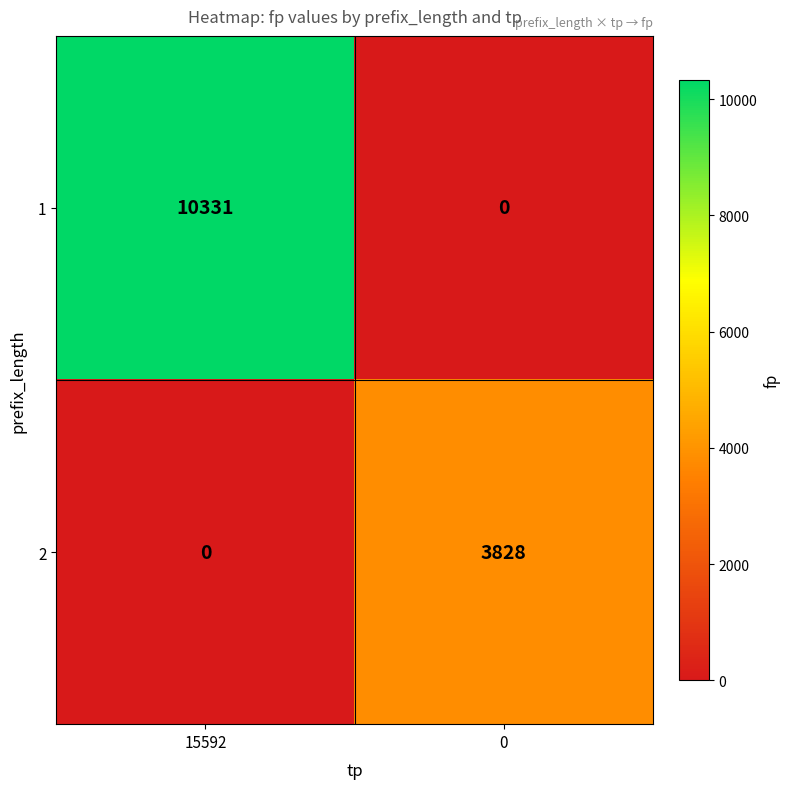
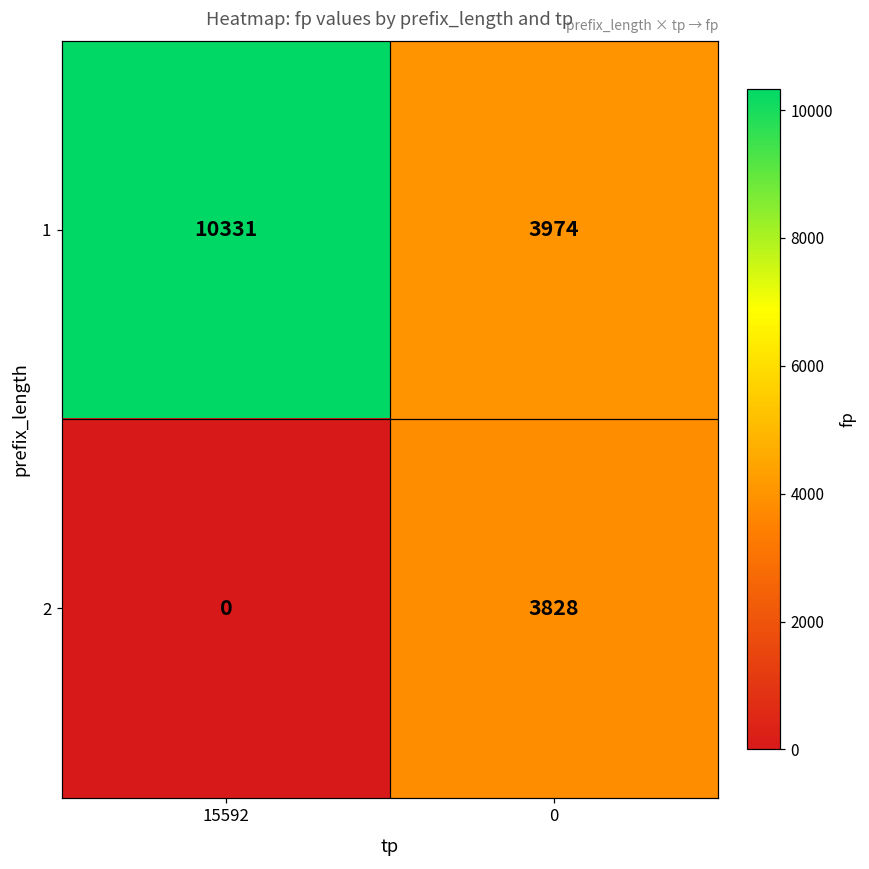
  {
    "1": {
      "15592": 10331,
-     "0": 0
+     "0": 3974
    },
    "2": {
      "15592": 0,
      "0": 3828
    }
  }
